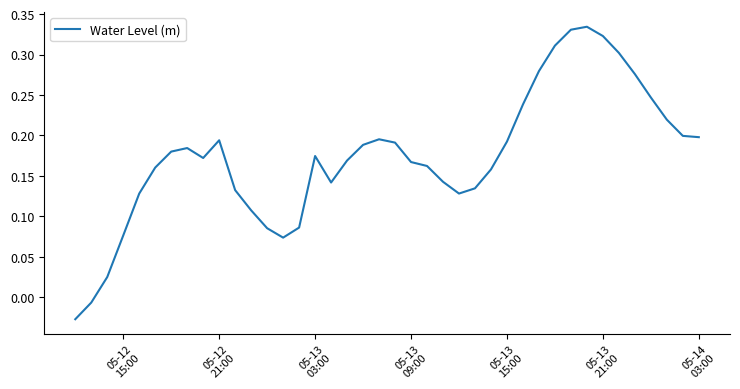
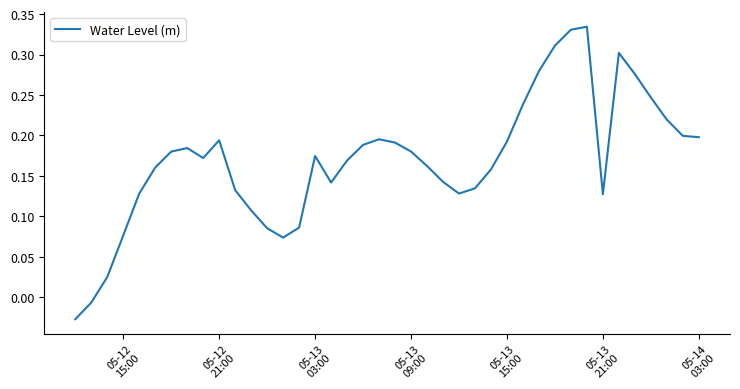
  {
    "05-12 15:00": 0.08,
    "05-12 21:00": 0.19,
    "05-13 03:00": 0.17,
-   "05-13 09:00": 0.17,
+   "05-13 09:00": 0.18,
    "05-13 15:00": 0.19,
-   "05-13 21:00": 0.32,
+   "05-13 21:00": 0.13,
    "05-14 03:00": 0.20
  }
